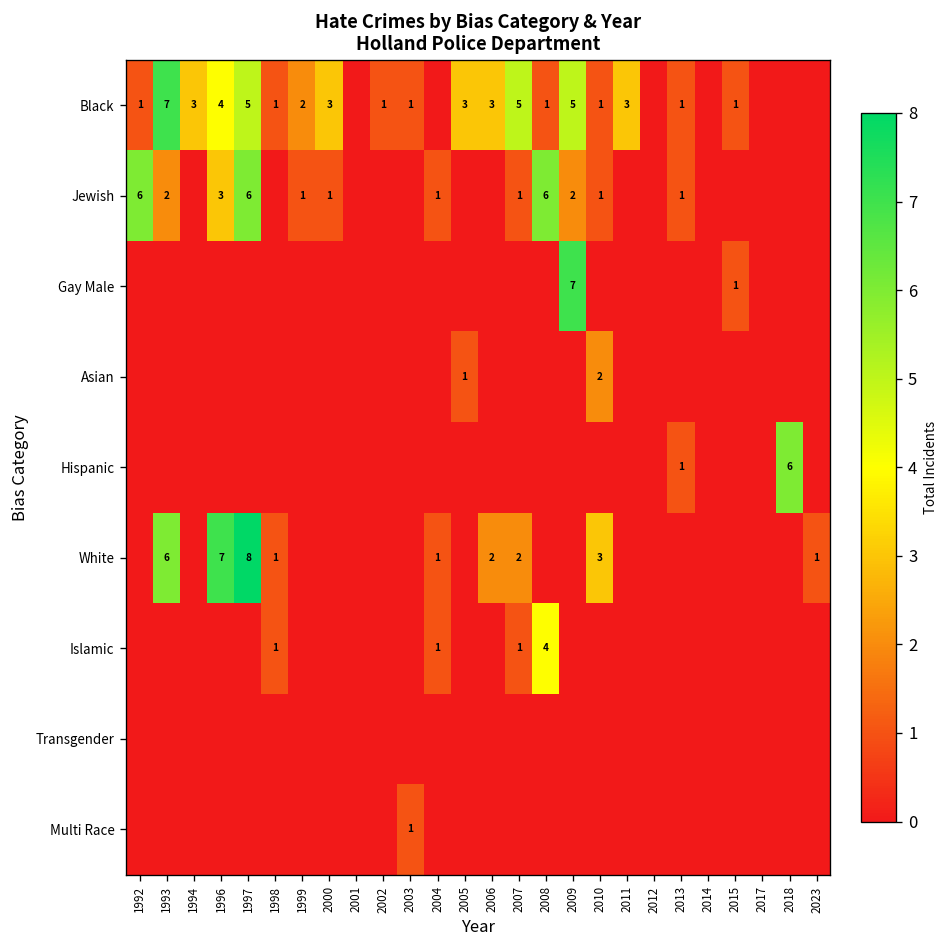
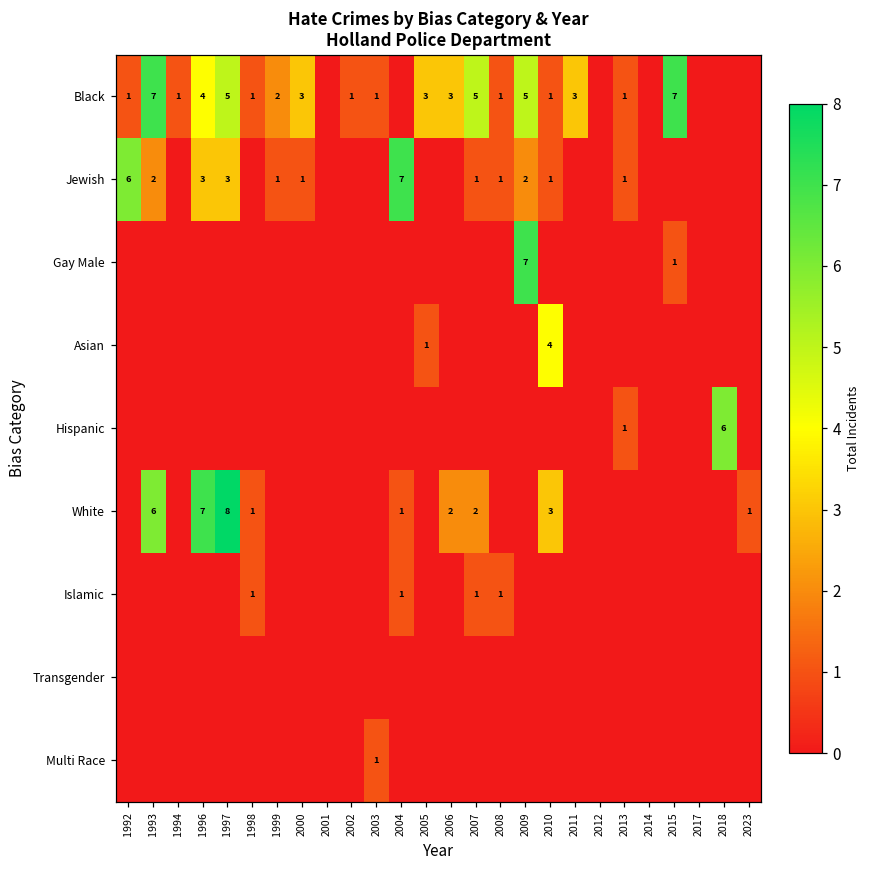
  {
    "Black": {
      "1992": 1,
      "1993": 7,
-     "1994": 3,
+     "1994": 1,
      "1996": 4,
      "1997": 5,
      "1998": 1,
      "1999": 2,
      "2000": 3,
      "2002": 1,
      "2003": 1,
      "2005": 3,
      "2006": 3,
      "2007": 5,
      "2008": 1,
      "2009": 5,
      "2010": 1,
      "2011": 3,
      "2013": 1,
-     "2015": 1
+     "2015": 7
    },
    "Jewish": {
      "1992": 6,
      "1993": 2,
      "1996": 3,
-     "1997": 6,
+     "1997": 3,
      "1999": 1,
      "2000": 1,
-     "2004": 1,
+     "2004": 7,
      "2007": 1,
-     "2008": 6,
+     "2008": 1,
      "2009": 2,
      "2010": 1,
      "2013": 1
    },
    "Gay Male": {
      "2009": 7,
      "2015": 1
    },
    "Asian": {
      "2005": 1,
-     "2010": 2
+     "2010": 4
    },
    "Hispanic": {
      "2013": 1,
      "2018": 6
    },
    "White": {
      "1993": 6,
      "1996": 7,
      "1997": 8,
      "1998": 1,
      "2004": 1,
      "2006": 2,
      "2007": 2,
      "2010": 3,
      "2023": 1
    },
    "Islamic": {
      "1998": 1,
      "2004": 1,
      "2007": 1,
-     "2008": 4
+     "2008": 1
    },
    "Multi Race": {
      "2003": 1
    }
  }
